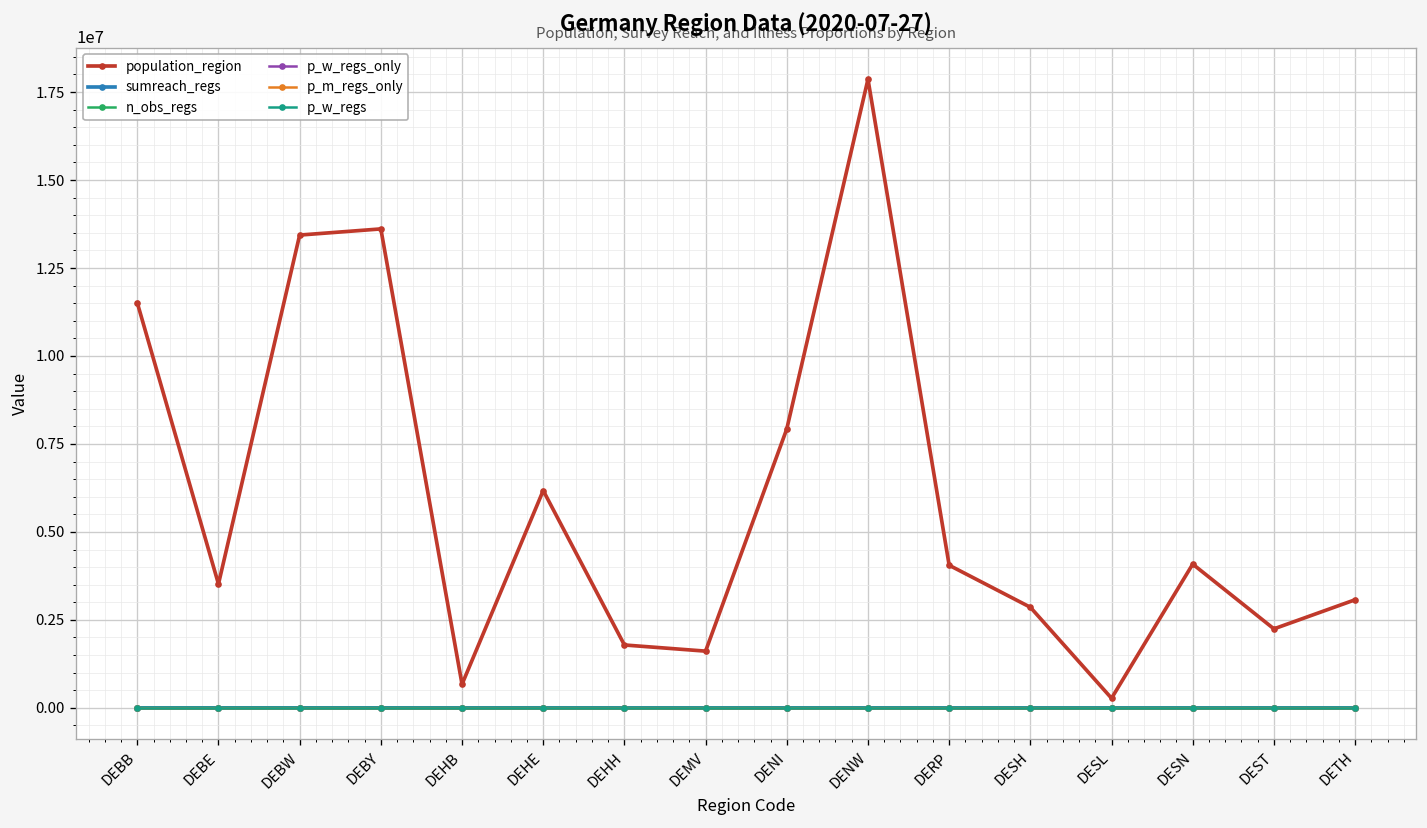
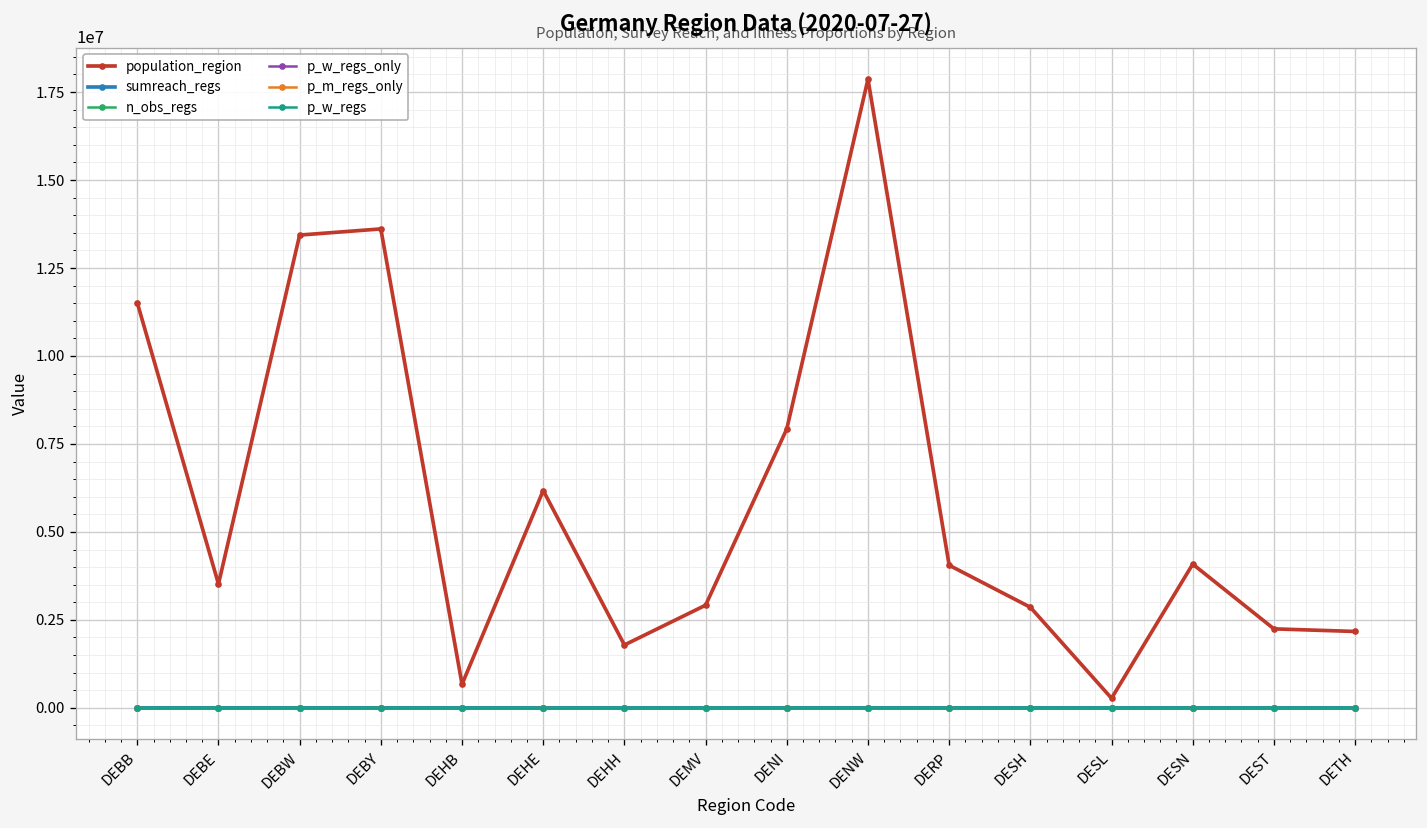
  {
    "population_region": {
      "DEBB": 11500000,
      "DEBE": 3500000,
      "DEBW": 13400000,
      "DEBY": 13600000,
      "DEHB": 700000,
      "DEHE": 6200000,
      "DEHH": 1800000,
-     "DEMV": 1600000,
+     "DEMV": 2900000,
      "DENI": 7900000,
      "DENW": 17900000,
      "DERP": 4100000,
      "DESH": 2900000,
      "DESL": 300000,
      "DESN": 4100000,
      "DEST": 2200000,
-     "DETH": 3100000
+     "DETH": 2200000
    },
    "p_w_regs": {
      "DEBB": 0,
      "DEBE": 0,
      "DEBW": 0,
      "DEBY": 0,
      "DEHB": 0,
      "DEHE": 0,
      "DEHH": 0,
      "DEMV": 0,
      "DENI": 0,
      "DENW": 0,
      "DERP": 0,
      "DESH": 0,
      "DESL": 0,
      "DESN": 0,
      "DEST": 0,
      "DETH": 0
    }
  }
